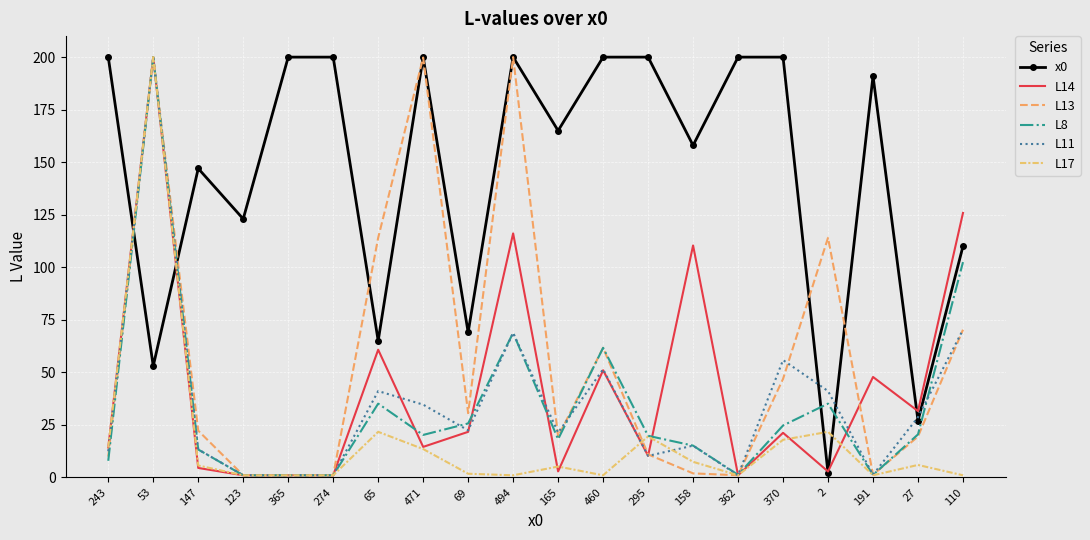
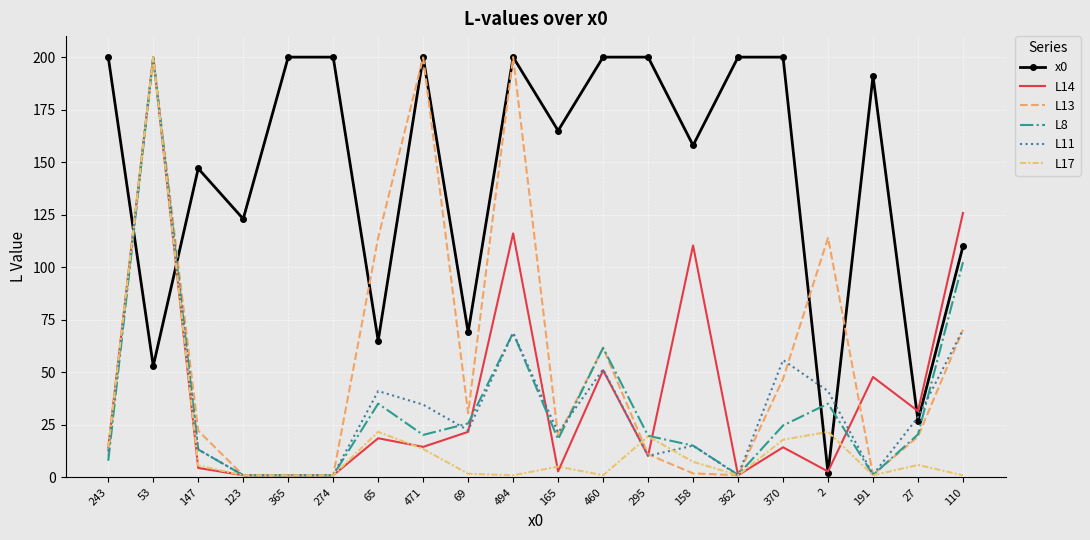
  {
    "x0": {
      "243": 200,
      "53": 53,
      "147": 147,
      "123": 123,
      "365": 200,
      "274": 200,
      "65": 65,
      "69": 69,
      "165": 165,
      "460": 200,
      "295": 200,
      "158": 158,
      "362": 200,
      "370": 200,
      "191": 191,
      "27": 27,
      "110": 110
    },
    "L14": {
-     "65": 61,
+     "65": 19,
      "494": 116,
      "165": 3,
      "158": 110,
-     "370": 21,
+     "370": 14,
      "191": 48,
      "27": 32,
      "110": 126
    }
  }
